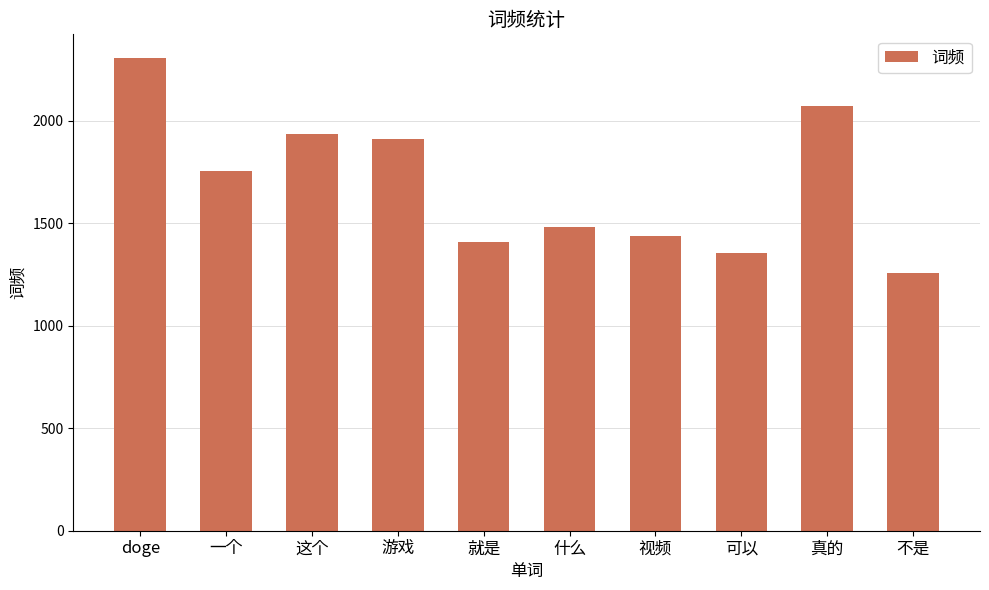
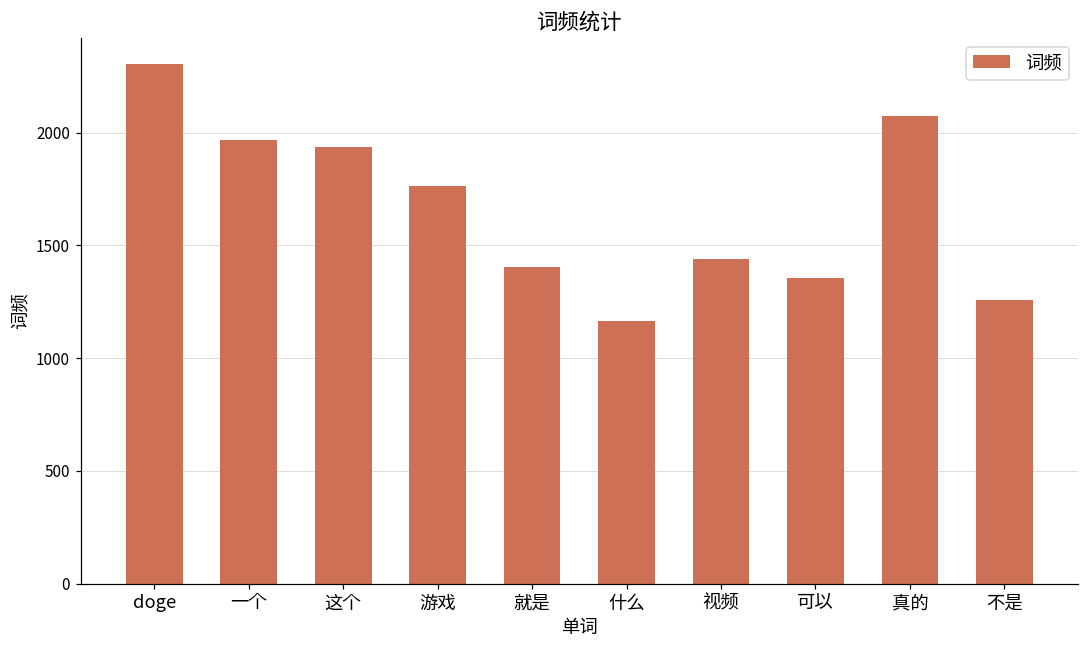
  {
    "doge": 2310,
-   "一个": 1750,
+   "一个": 1970,
    "这个": 1930,
-   "游戏": 1910,
+   "游戏": 1760,
    "就是": 1410,
-   "什么": 1480,
+   "什么": 1160,
    "视频": 1440,
    "可以": 1360,
    "真的": 2070,
    "不是": 1260
  }
